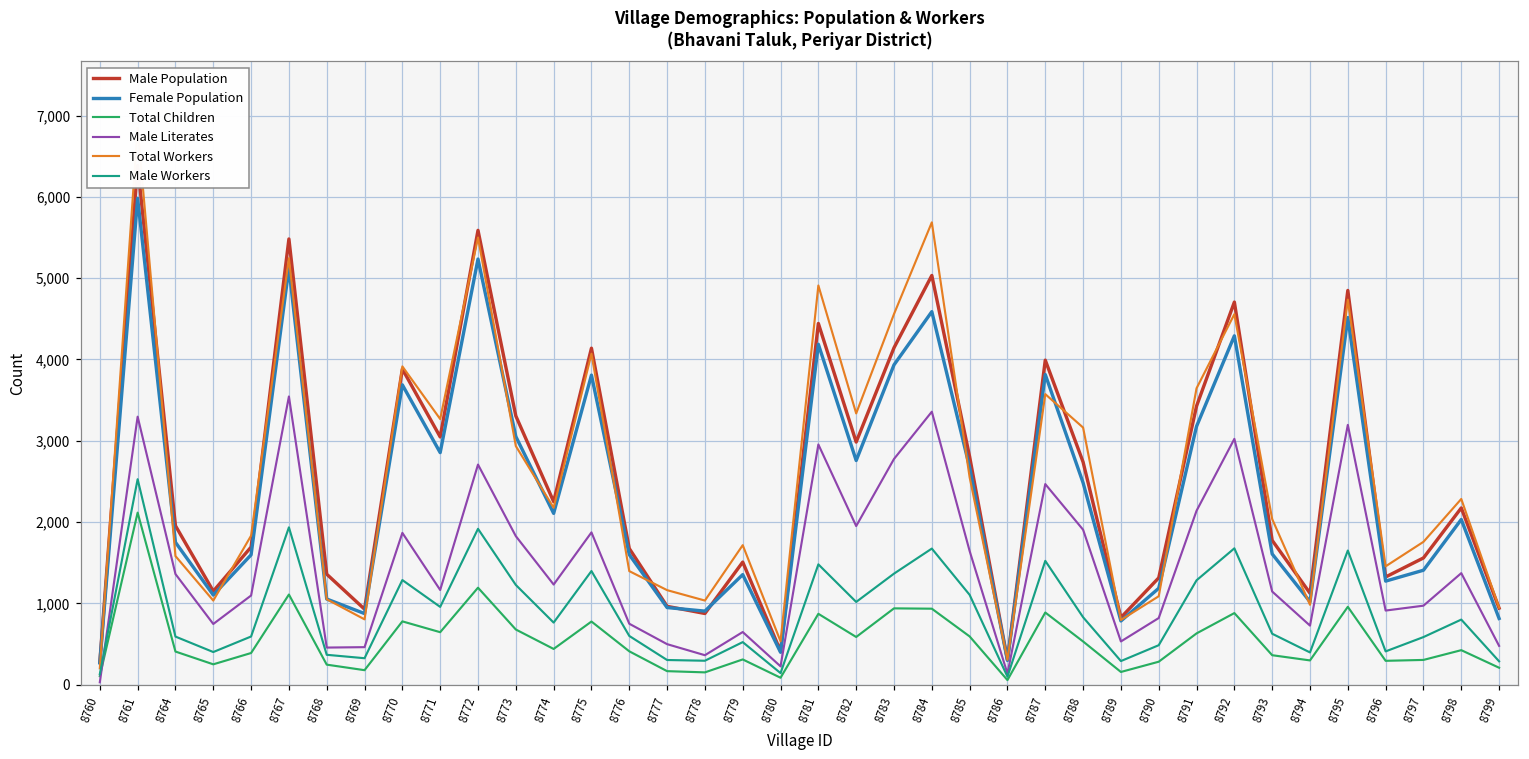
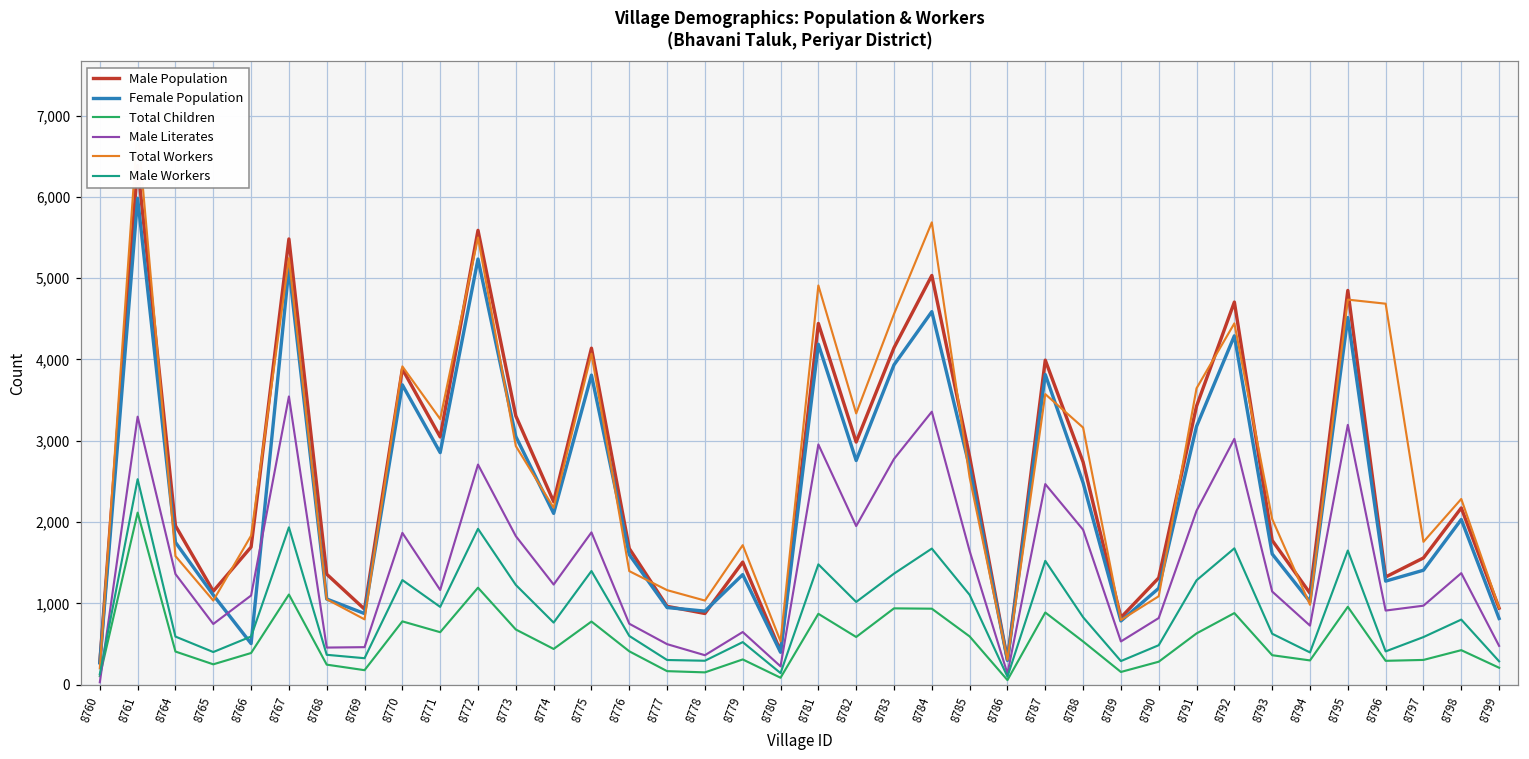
  {
    "Male Population": {
      "8764": "2,000",
      "8765": "1,200",
      "8766": "1,700",
      "8767": "5,500",
      "8768": "1,400",
      "8769": "900",
      "8771": "3,000",
      "8772": "5,600",
      "8773": "3,300",
      "8774": "2,300",
      "8775": "4,100",
      "8776": "1,700",
      "8779": "1,500",
      "8781": "4,400",
      "8782": "3,000",
      "8783": "4,100",
      "8784": "5,000",
      "8785": "2,800",
      "8787": "4,000",
      "8788": "2,700",
      "8790": "1,300",
      "8791": "3,400",
      "8792": "4,700",
      "8793": "1,800",
      "8794": "1,100",
      "8795": "4,800",
      "8796": "1,300",
      "8797": "1,600",
      "8798": "2,200"
    },
    "Female Population": {
      "8761": "6,000",
      "8764": "1,800",
      "8765": "1,100",
-     "8766": "1,600",
+     "8766": "500",
      "8767": "5,100",
      "8769": "900",
      "8770": "3,700",
      "8771": "2,900",
      "8772": "5,200",
      "8773": "3,100",
      "8774": "2,100",
      "8775": "3,800",
      "8776": "1,600",
      "8779": "1,400",
      "8781": "4,200",
      "8782": "2,800",
      "8783": "3,900",
      "8784": "4,600",
      "8785": "2,700",
      "8787": "3,800",
      "8788": "2,500",
      "8790": "1,200",
      "8791": "3,200",
      "8792": "4,300",
      "8793": "1,600",
      "8794": "1,000",
      "8795": "4,500",
      "8796": "1,300",
      "8797": "1,400",
      "8798": "2,000",
      "8799": "800"
    },
    "Male Literates": {
      "8760": "0",
      "8761": "3,300",
      "8764": "1,400",
      "8765": "700",
      "8766": "1,100",
      "8767": "3,500",
      "8768": "500",
      "8769": "500",
      "8770": "1,900",
      "8771": "1,200",
      "8772": "2,700",
      "8773": "1,800",
      "8774": "1,200",
      "8775": "1,900",
      "8776": "800",
      "8777": "500",
      "8778": "400",
      "8779": "600",
      "8780": "200",
      "8781": "3,000",
      "8782": "2,000",
      "8783": "2,800",
      "8784": "3,400",
      "8785": "1,600",
      "8786": "100",
      "8787": "2,500",
      "8788": "1,900",
      "8789": "500",
      "8790": "800",
      "8791": "2,100",
      "8792": "3,000",
      "8793": "1,100",
      "8794": "700",
      "8795": "3,200",
      "8796": "900",
      "8797": "1,000",
      "8798": "1,400",
      "8799": "500"
    },
    "Total Workers": {
      "8760": "200",
      "8764": "1,600",
      "8765": "1,000",
      "8766": "1,800",
      "8767": "5,200",
      "8769": "800",
      "8771": "3,300",
      "8772": "5,500",
      "8773": "2,900",
      "8774": "2,200",
      "8775": "4,100",
      "8776": "1,400",
      "8777": "1,200",
      "8778": "1,000",
      "8779": "1,700",
      "8780": "500",
      "8781": "4,900",
      "8782": "3,300",
      "8783": "4,600",
      "8784": "5,700",
      "8785": "2,600",
      "8787": "3,600",
      "8788": "3,200",
      "8790": "1,100",
      "8791": "3,600",
-     "8792": "4,600",
+     "8792": "4,400",
      "8793": "2,000",
      "8794": "1,000",
      "8795": "4,700",
-     "8796": "1,500",
+     "8796": "4,700",
      "8797": "1,800",
      "8798": "2,300"
    }
  }
